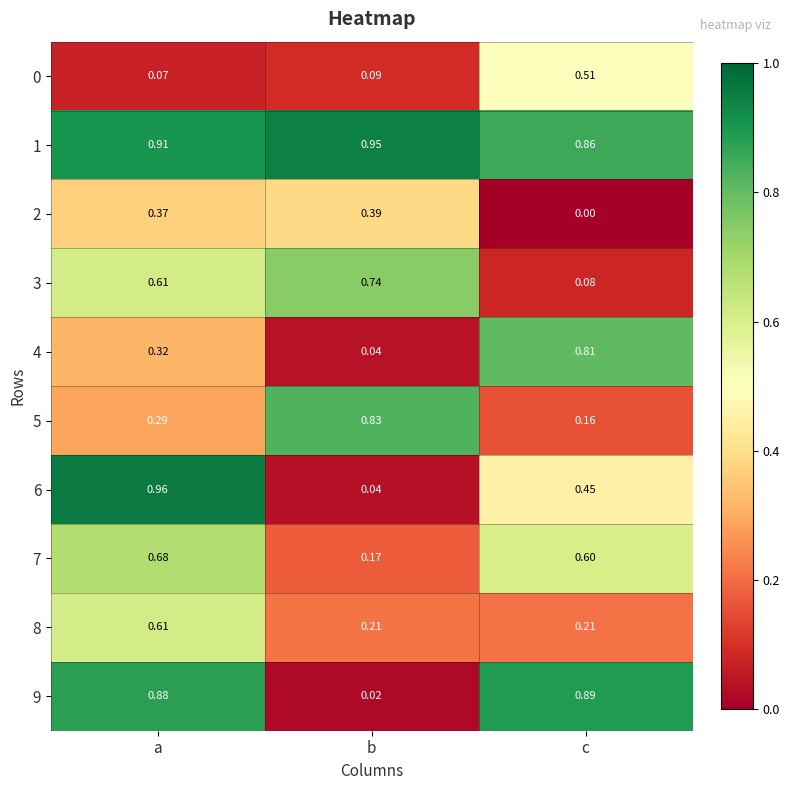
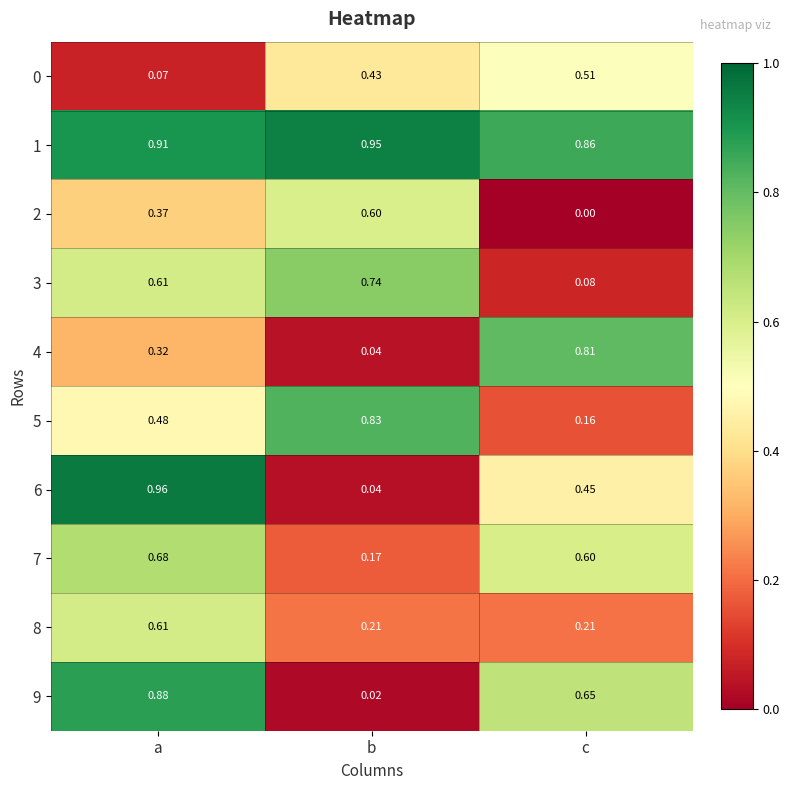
  {
    "0": {
      "a": 0.07,
-     "b": 0.09,
+     "b": 0.43,
      "c": 0.51
    },
    "1": {
      "a": 0.91,
      "b": 0.95,
      "c": 0.86
    },
    "2": {
      "a": 0.37,
-     "b": 0.39,
+     "b": 0.60,
      "c": 0.00
    },
    "3": {
      "a": 0.61,
      "b": 0.74,
      "c": 0.08
    },
    "4": {
      "a": 0.32,
      "b": 0.04,
      "c": 0.81
    },
    "5": {
-     "a": 0.29,
+     "a": 0.48,
      "b": 0.83,
      "c": 0.16
    },
    "6": {
      "a": 0.96,
      "b": 0.04,
      "c": 0.45
    },
    "7": {
      "a": 0.68,
      "b": 0.17,
      "c": 0.60
    },
    "8": {
      "a": 0.61,
      "b": 0.21,
      "c": 0.21
    },
    "9": {
      "a": 0.88,
      "b": 0.02,
-     "c": 0.89
+     "c": 0.65
    }
  }
